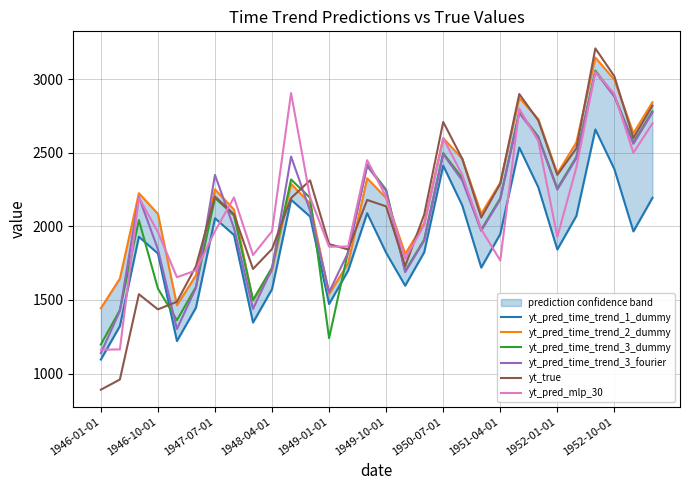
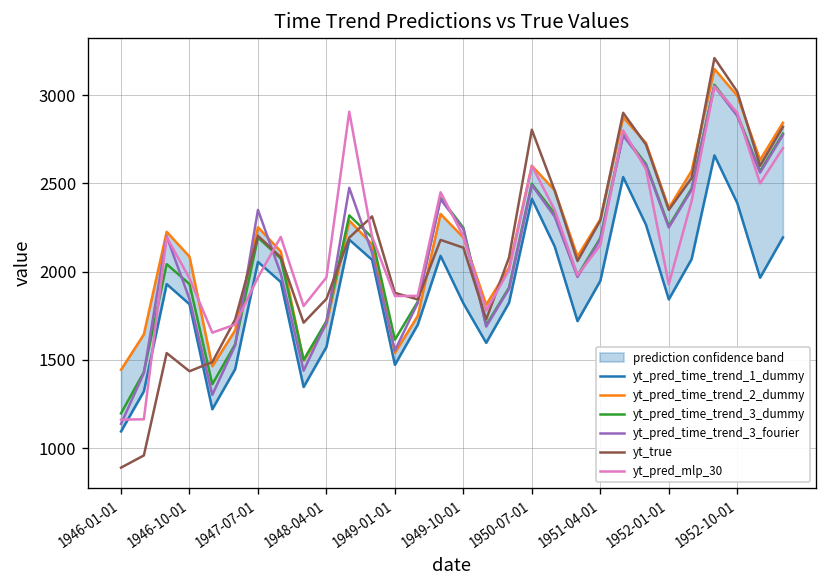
  {
    "yt_pred_time_trend_3_dummy": {
      "1946-01-01": 1200,
-     "1946-10-01": 1580,
-     "1949-01-01": 1240
+     "1946-10-01": 1930,
+     "1949-01-01": 1610
    },
    "yt_pred_time_trend_3_fourier": {
      "1946-01-01": 1140,
      "1946-10-01": 1850,
      "1947-07-01": 2350
    },
    "yt_true": {
      "1946-01-01": 890,
      "1946-10-01": 1440,
      "1948-04-01": 1850,
      "1949-01-01": 1880,
      "1949-10-01": 2140,
-     "1950-07-01": 2710,
+     "1950-07-01": 2800,
      "1952-10-01": 3020
    },
    "yt_pred_mlp_30": {
      "1946-01-01": 1160,
      "1946-10-01": 1960,
      "1947-07-01": 1970,
      "1948-04-01": 1970,
      "1949-01-01": 1860,
-     "1951-04-01": 1770,
+     "1951-04-01": 2150,
      "1952-01-01": 1930
    }
  }
